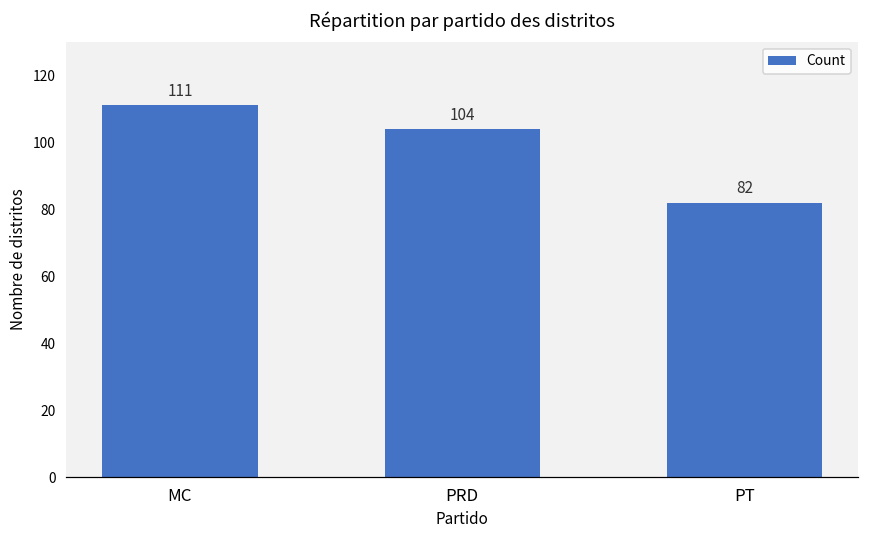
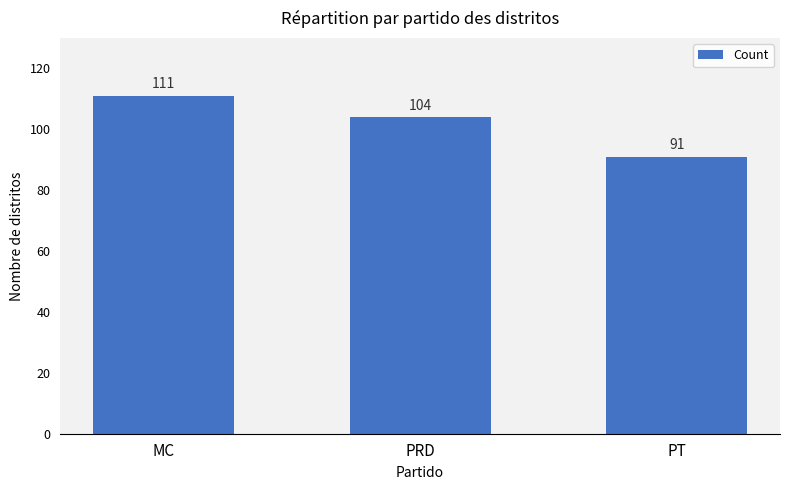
  {
    "MC": 111,
    "PRD": 104,
-   "PT": 82
+   "PT": 91
  }
